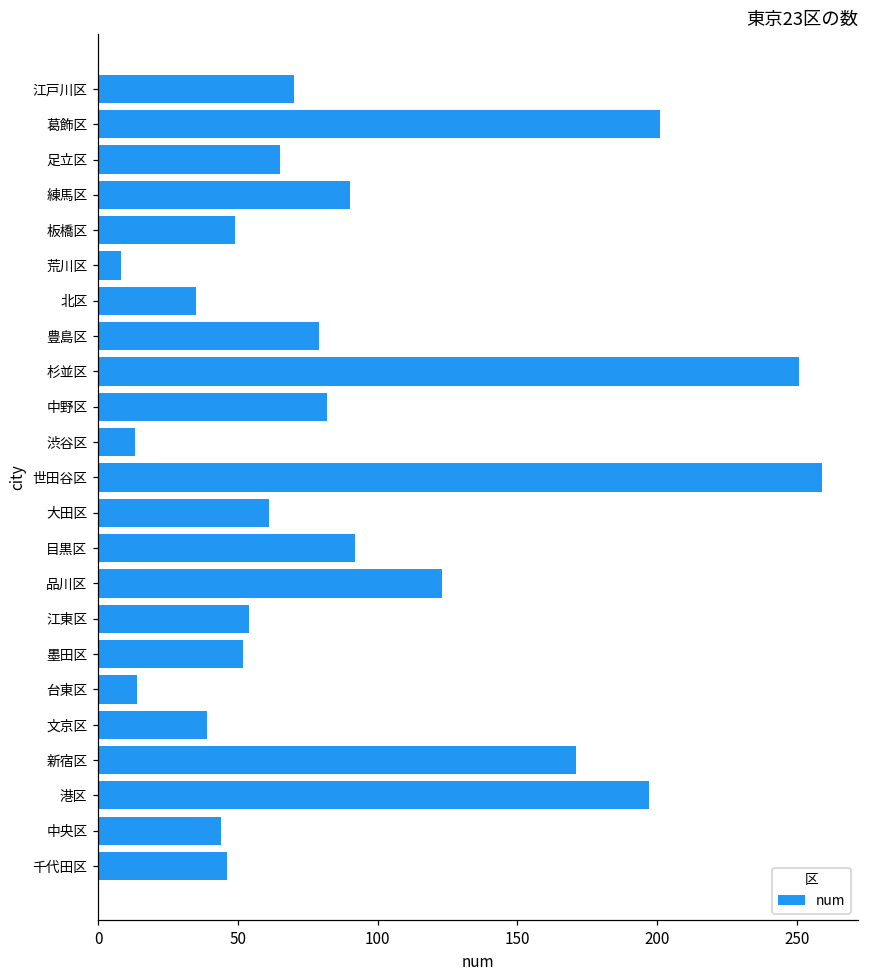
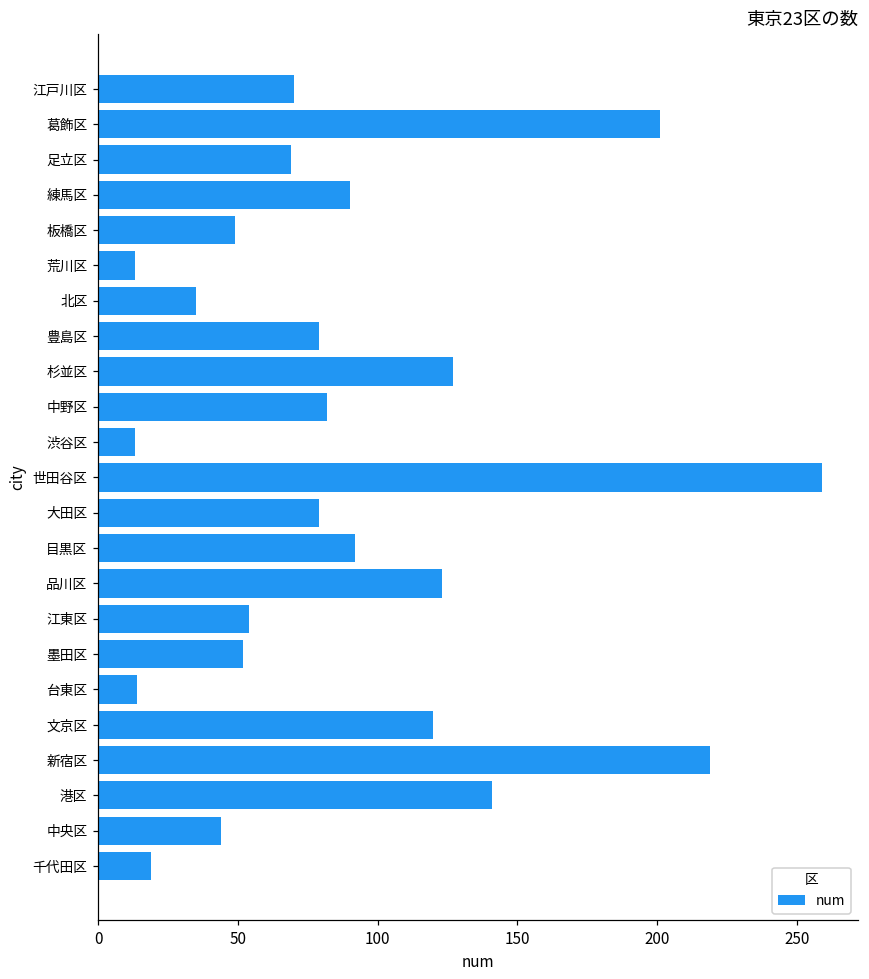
  {
    "江戸川区": 70,
    "葛飾区": 201,
-   "足立区": 65,
+   "足立区": 69,
    "練馬区": 90,
    "板橋区": 49,
-   "荒川区": 8,
+   "荒川区": 13,
    "北区": 35,
    "豊島区": 79,
-   "杉並区": 251,
+   "杉並区": 127,
    "中野区": 82,
    "渋谷区": 13,
    "世田谷区": 259,
-   "大田区": 61,
+   "大田区": 79,
    "目黒区": 92,
    "品川区": 123,
    "江東区": 54,
    "墨田区": 52,
    "台東区": 14,
-   "文京区": 39,
-   "新宿区": 171,
-   "港区": 197,
+   "文京区": 120,
+   "新宿区": 219,
+   "港区": 141,
    "中央区": 44,
-   "千代田区": 46
+   "千代田区": 19
  }
